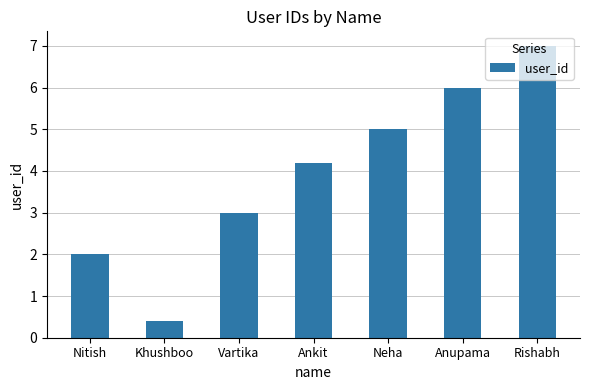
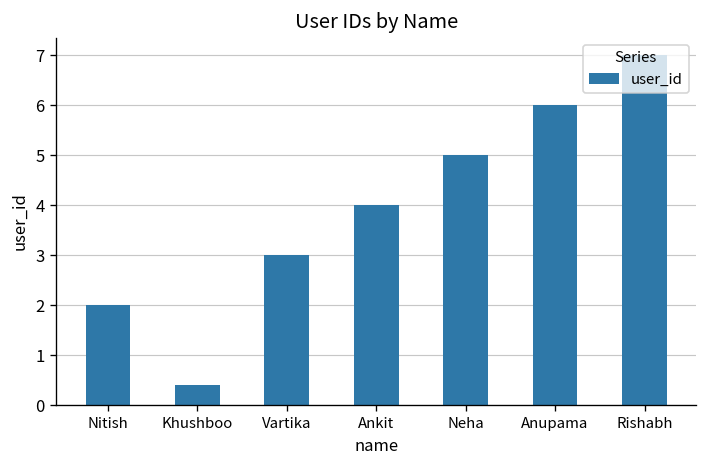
  {
    "Nitish": 2.0,
    "Khushboo": 0.4,
    "Vartika": 3.0,
-   "Ankit": 4.2,
+   "Ankit": 4.0,
    "Neha": 5.0,
    "Anupama": 6.0
  }
